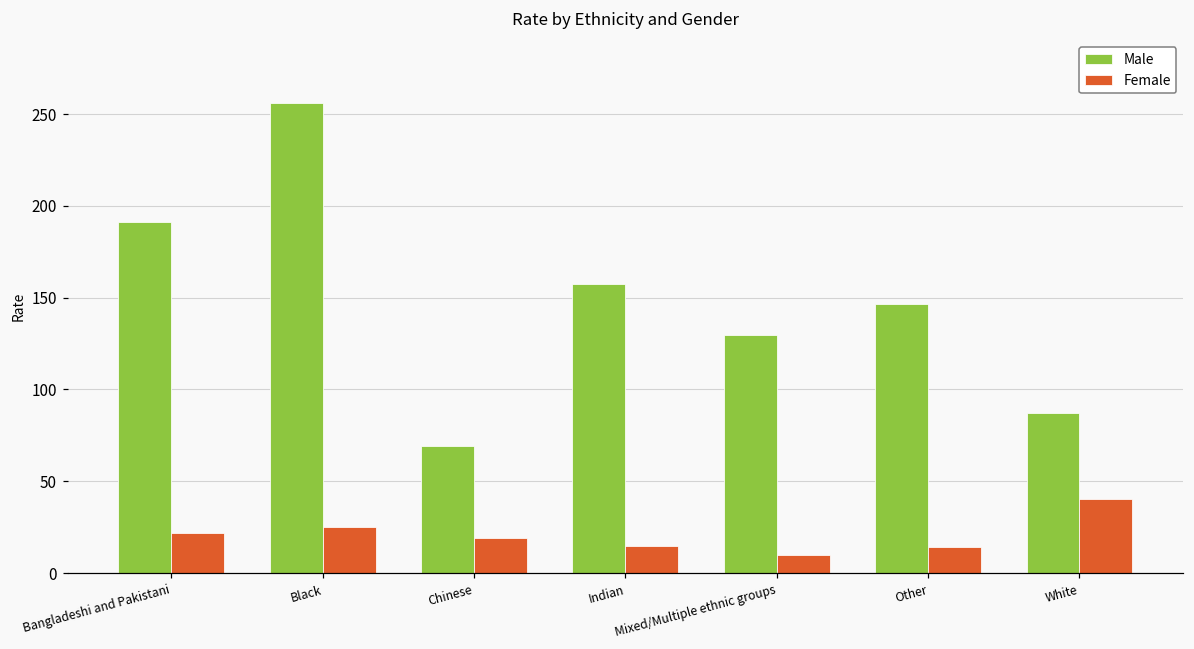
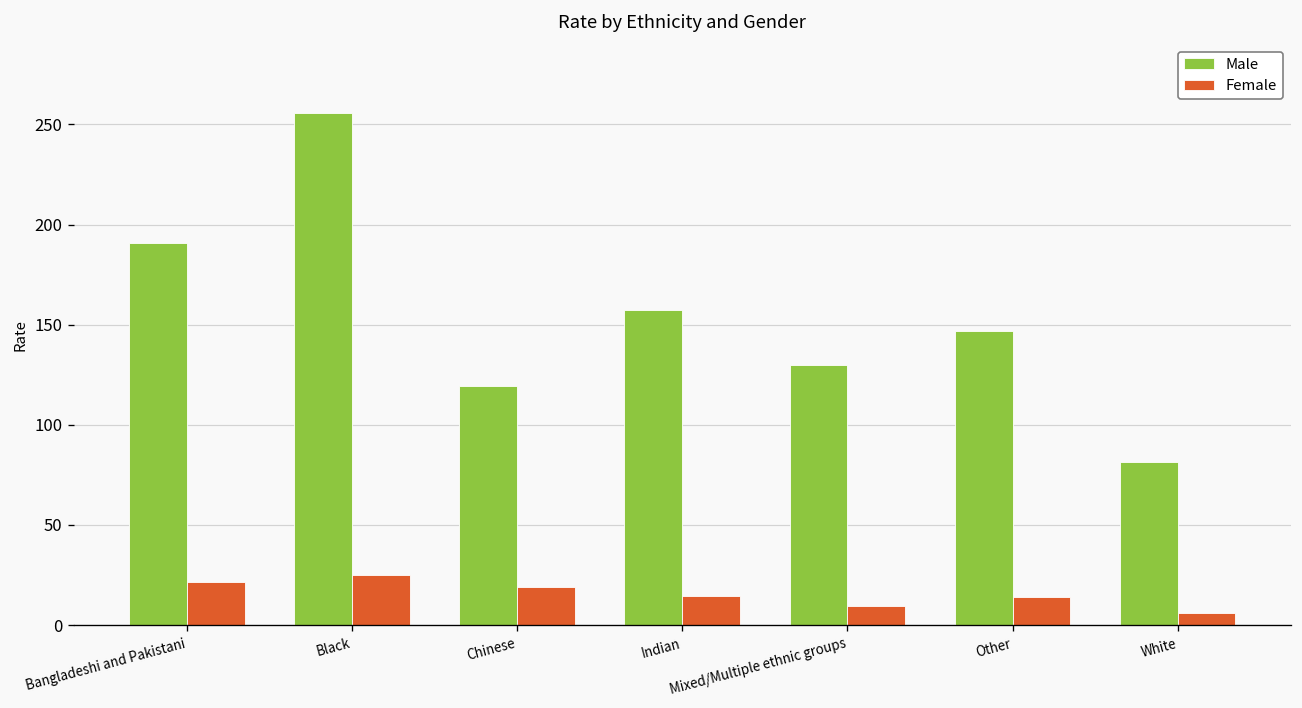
  {
    "Male": {
      "Bangladeshi and Pakistani": 191,
      "Black": 256,
-     "Chinese": 69,
+     "Chinese": 119,
      "Indian": 158,
      "Mixed/Multiple ethnic groups": 130,
      "Other": 147,
-     "White": 87
+     "White": 82
    },
    "Female": {
      "Bangladeshi and Pakistani": 22,
      "Black": 25,
      "Chinese": 19,
      "Indian": 15,
      "Mixed/Multiple ethnic groups": 10,
      "Other": 14,
-     "White": 40
+     "White": 6
    }
  }
